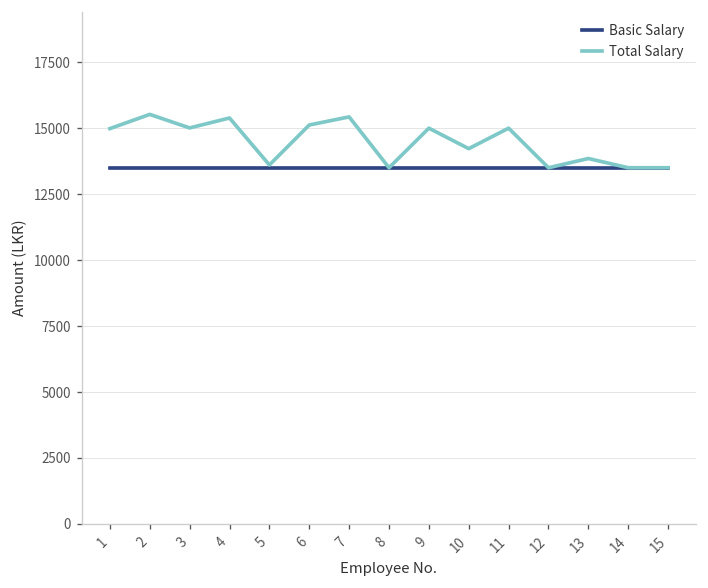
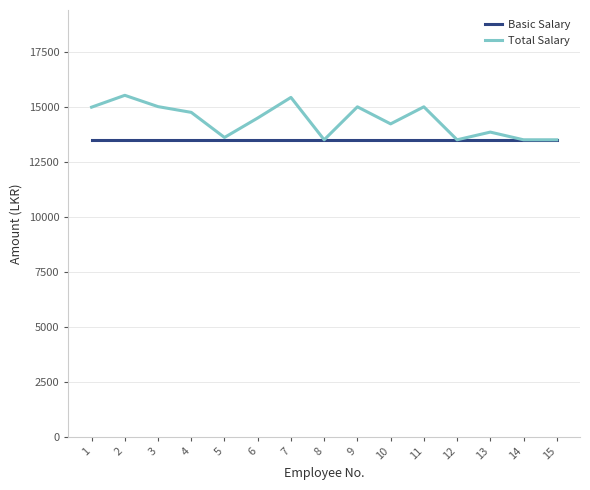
  {
    "Basic Salary": {
      "1": 13500,
      "2": 13500,
      "3": 13500,
      "4": 13500,
      "6": 13500,
      "7": 13500,
      "9": 13500,
      "10": 13500,
      "11": 13500,
      "13": 13500
    },
    "Total Salary": {
      "1": 15000,
      "2": 15500,
      "3": 15000,
-     "4": 15400,
-     "6": 15100,
+     "4": 14700,
+     "6": 14500,
      "7": 15400,
      "9": 15000,
      "10": 14200,
      "11": 15000,
      "13": 13900
    }
  }
